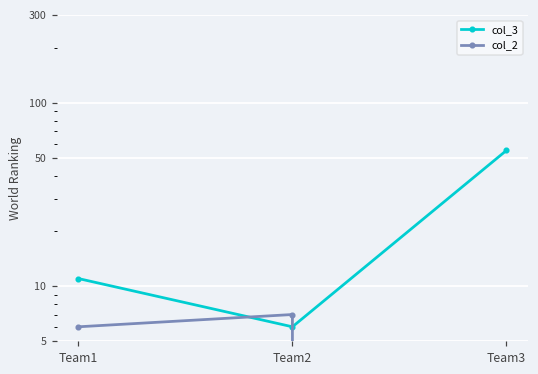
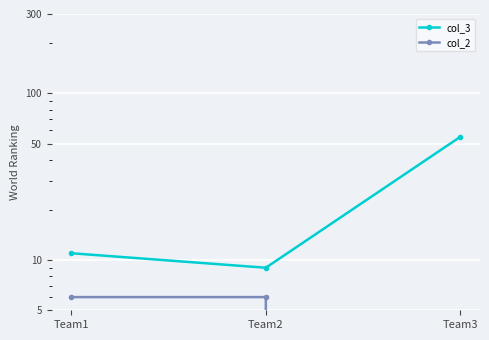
  {
    "col_3": {
      "Team1": 11,
-     "Team2": 6,
+     "Team2": 9,
      "Team3": 55
    },
    "col_2": {
      "Team1": 6,
-     "Team2": 7
+     "Team2": 6
    }
  }
